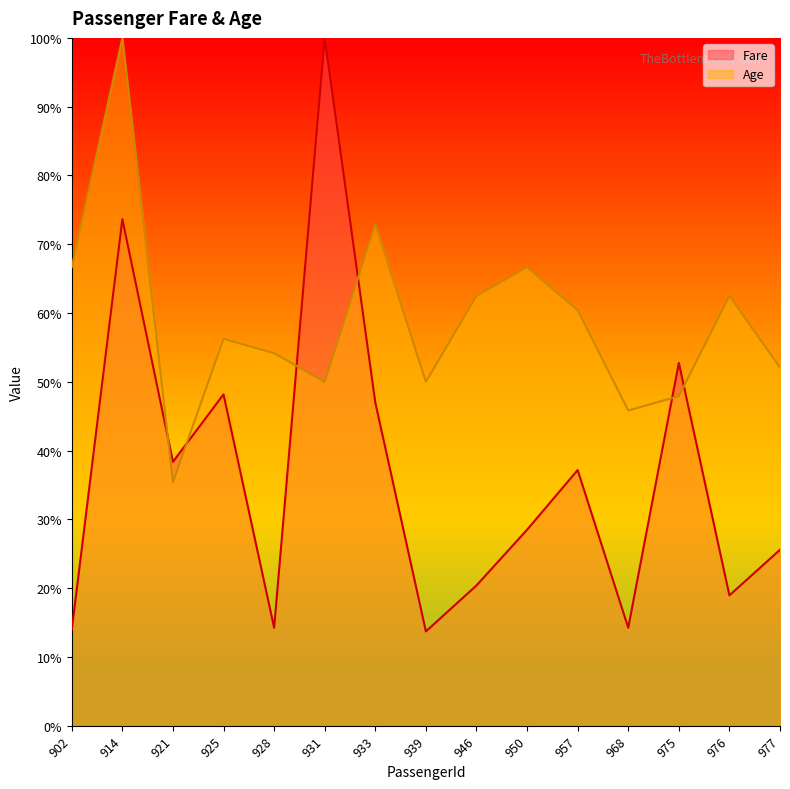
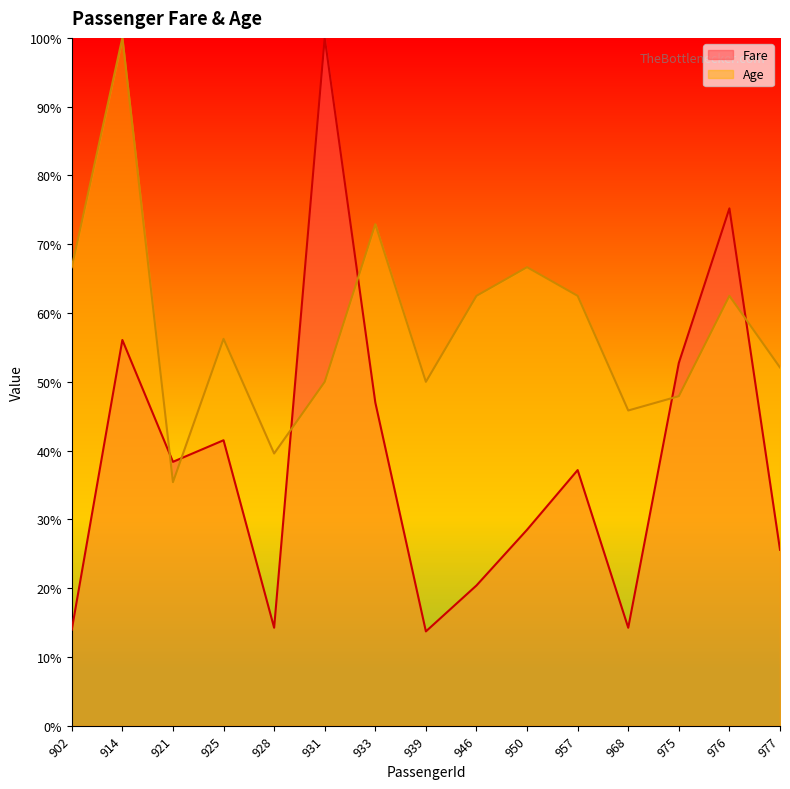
  {
    "Fare": {
      "902": "14%",
-     "914": "74%",
+     "914": "56%",
      "921": "38%",
-     "925": "48%",
+     "925": "42%",
      "928": "14%",
      "931": "100%",
      "933": "47%",
      "939": "14%",
      "946": "20%",
      "950": "28%",
      "957": "37%",
      "968": "14%",
      "975": "53%",
-     "976": "19%",
+     "976": "75%",
      "977": "26%"
    },
    "Age": {
      "902": "67%",
      "914": "100%",
      "921": "35%",
      "925": "56%",
-     "928": "54%",
+     "928": "40%",
      "931": "50%",
      "933": "73%",
      "939": "50%",
      "946": "63%",
      "950": "67%",
-     "957": "60%",
+     "957": "63%",
      "968": "46%",
      "975": "48%",
      "976": "63%",
      "977": "52%"
    }
  }
